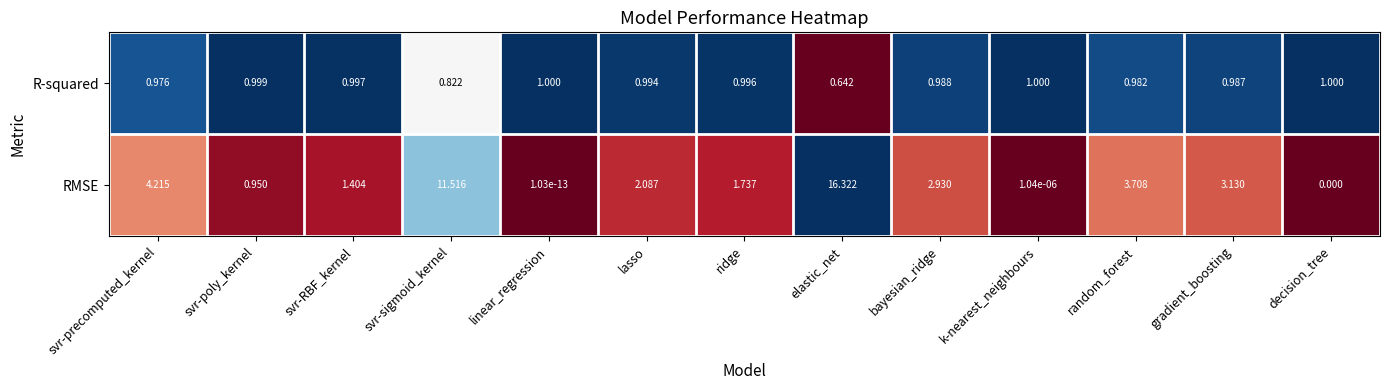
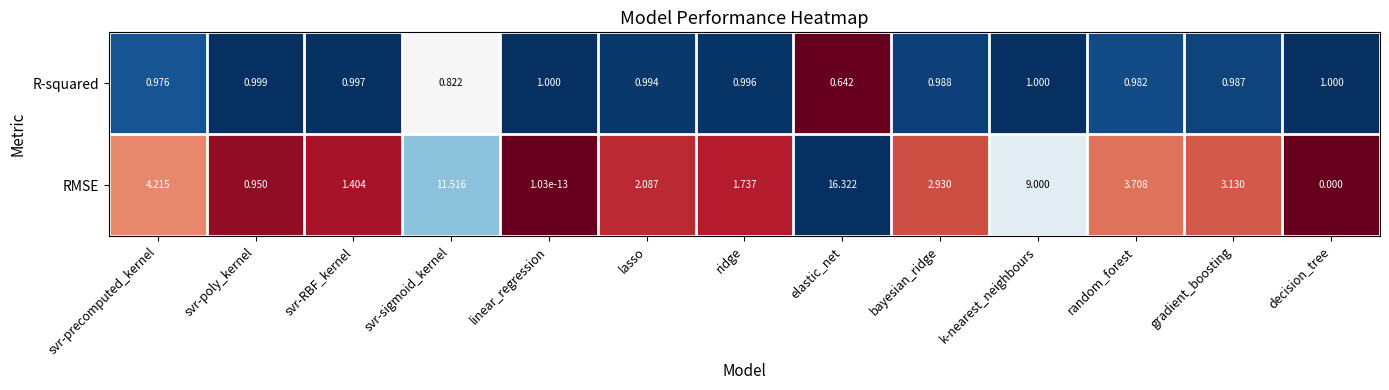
  {
    "R-squared": {
      "svr-precomputed_kernel": "0.976",
      "svr-poly_kernel": "0.999",
      "svr-RBF_kernel": "0.997",
      "svr-sigmoid_kernel": "0.822",
      "linear_regression": "1.000",
      "lasso": "0.994",
      "ridge": "0.996",
      "elastic_net": "0.642",
      "bayesian_ridge": "0.988",
      "k-nearest_neighbours": "1.000",
      "random_forest": "0.982",
      "gradient_boosting": "0.987",
      "decision_tree": "1.000"
    },
    "RMSE": {
      "svr-precomputed_kernel": "4.215",
      "svr-poly_kernel": "0.950",
      "svr-RBF_kernel": "1.404",
      "svr-sigmoid_kernel": "11.516",
      "linear_regression": "1.03e-13",
      "lasso": "2.087",
      "ridge": "1.737",
      "elastic_net": "16.322",
      "bayesian_ridge": "2.930",
-     "k-nearest_neighbours": "1.04e-06",
+     "k-nearest_neighbours": "9.000",
      "random_forest": "3.708",
      "gradient_boosting": "3.130",
      "decision_tree": "0.000"
    }
  }
